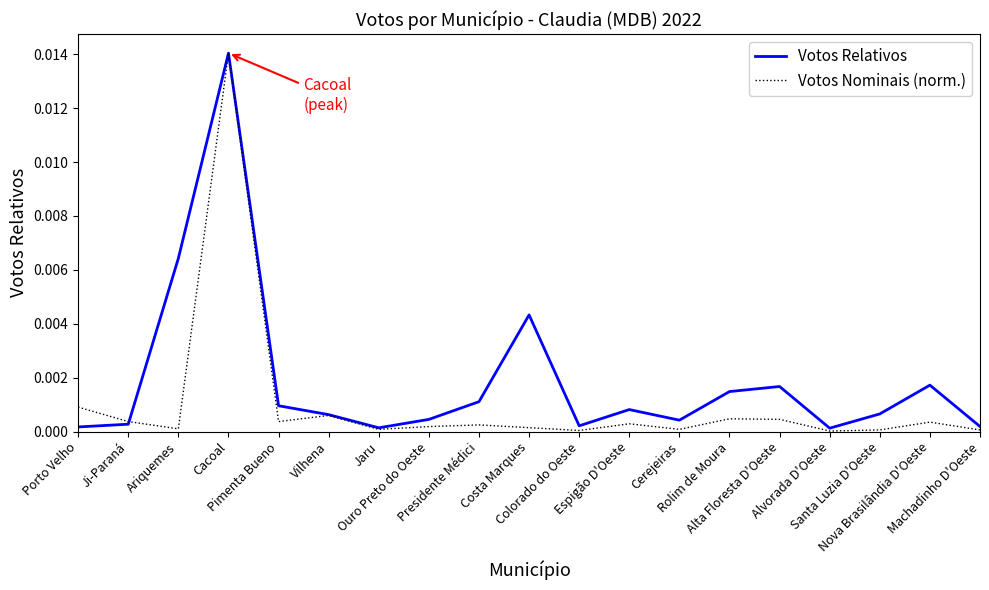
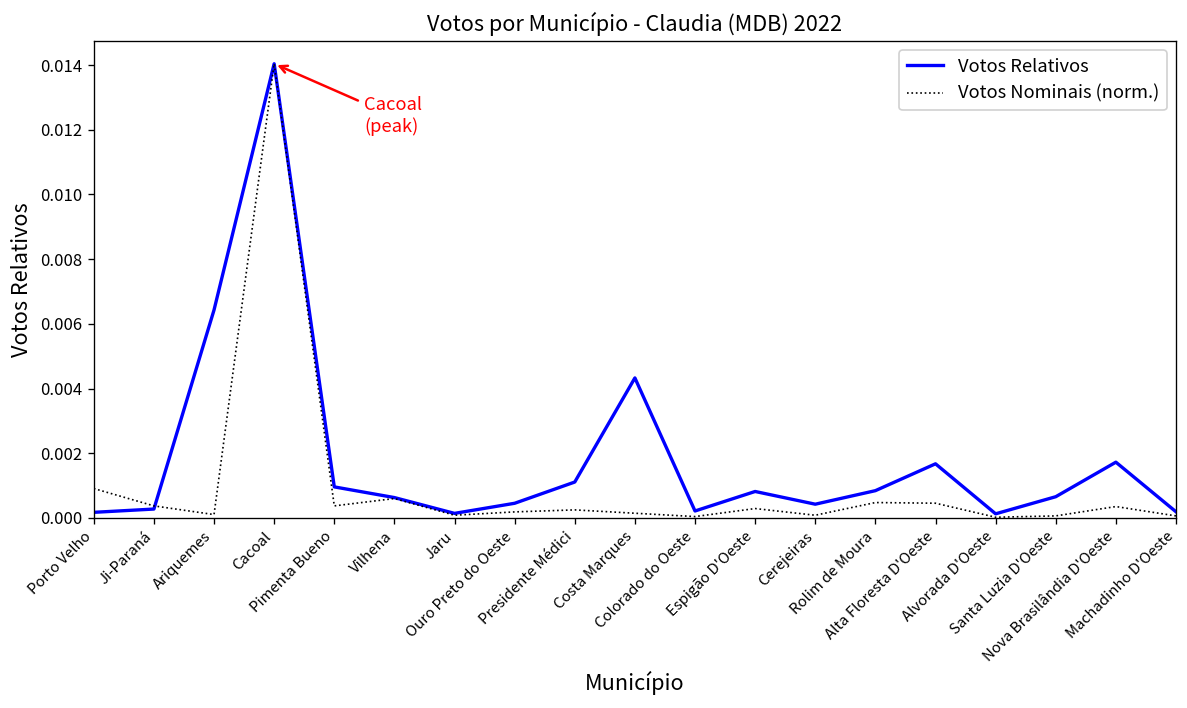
  {
    "Votos Relativos": {
      "Porto Velho": 0.0002,
      "Ji-Paraná": 0.0003,
      "Ariquemes": 0.0064,
      "Pimenta Bueno": 0.0010,
      "Ouro Preto do Oeste": 0.0005,
      "Presidente Médici": 0.0011,
      "Costa Marques": 0.0043,
      "Colorado do Oeste": 0.0002,
      "Espigão D'Oeste": 0.0008,
      "Cerejeiras": 0.0004,
-     "Rolim de Moura": 0.0015,
+     "Rolim de Moura": 0.0008,
      "Alta Floresta D'Oeste": 0.0017,
      "Alvorada D'Oeste": 0.0001,
      "Santa Luzia D'Oeste": 0.0007,
      "Nova Brasilândia D'Oeste": 0.0017,
      "Machadinho D'Oeste": 0.0002
    },
    "Votos Nominais (norm.)": {
      "Porto Velho": 0.0009,
      "Ji-Paraná": 0.0004,
      "Ariquemes": 0.0001,
      "Pimenta Bueno": 0.0004,
      "Ouro Preto do Oeste": 0.0002,
      "Presidente Médici": 0.0002,
      "Costa Marques": 0.0001,
      "Colorado do Oeste": 0.0000,
      "Espigão D'Oeste": 0.0003,
      "Cerejeiras": 0.0001,
      "Rolim de Moura": 0.0005,
      "Alta Floresta D'Oeste": 0.0005,
      "Alvorada D'Oeste": 0.0000,
      "Santa Luzia D'Oeste": 0.0001,
      "Nova Brasilândia D'Oeste": 0.0004,
      "Machadinho D'Oeste": 0.0001
    }
  }
